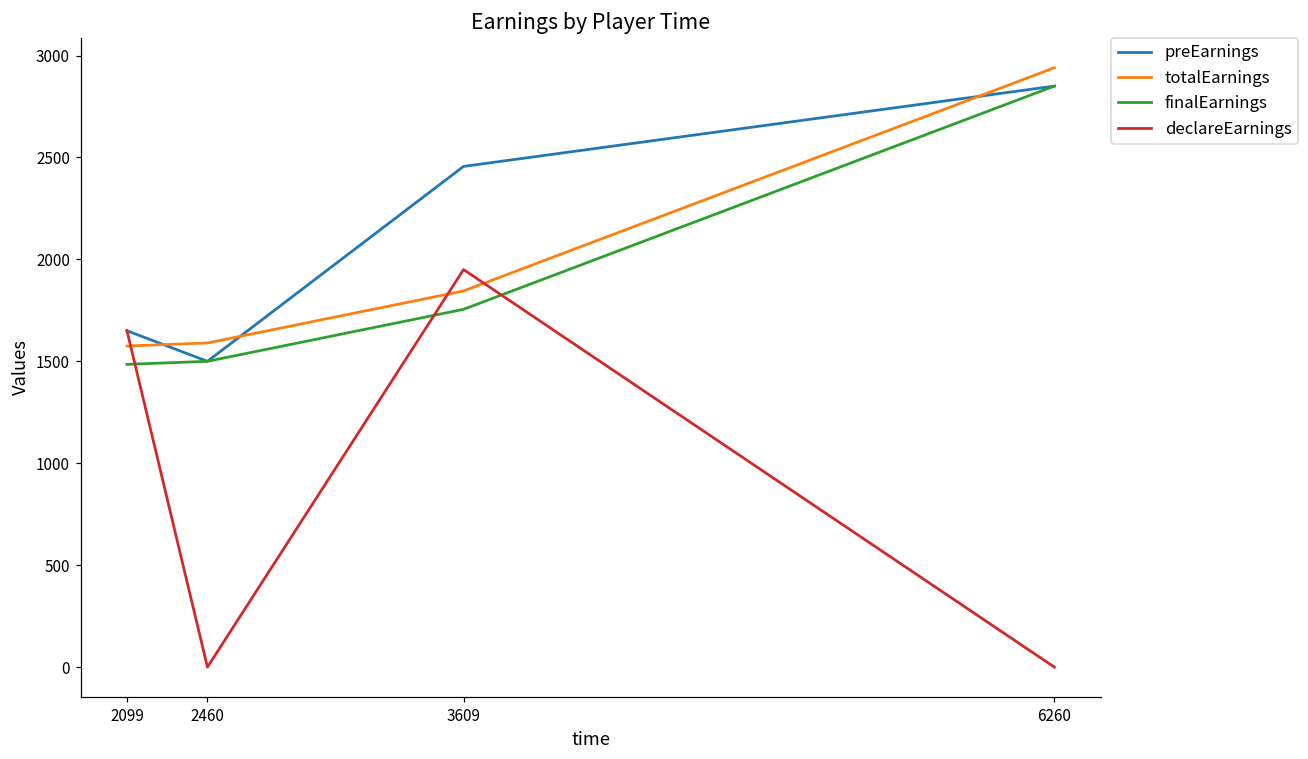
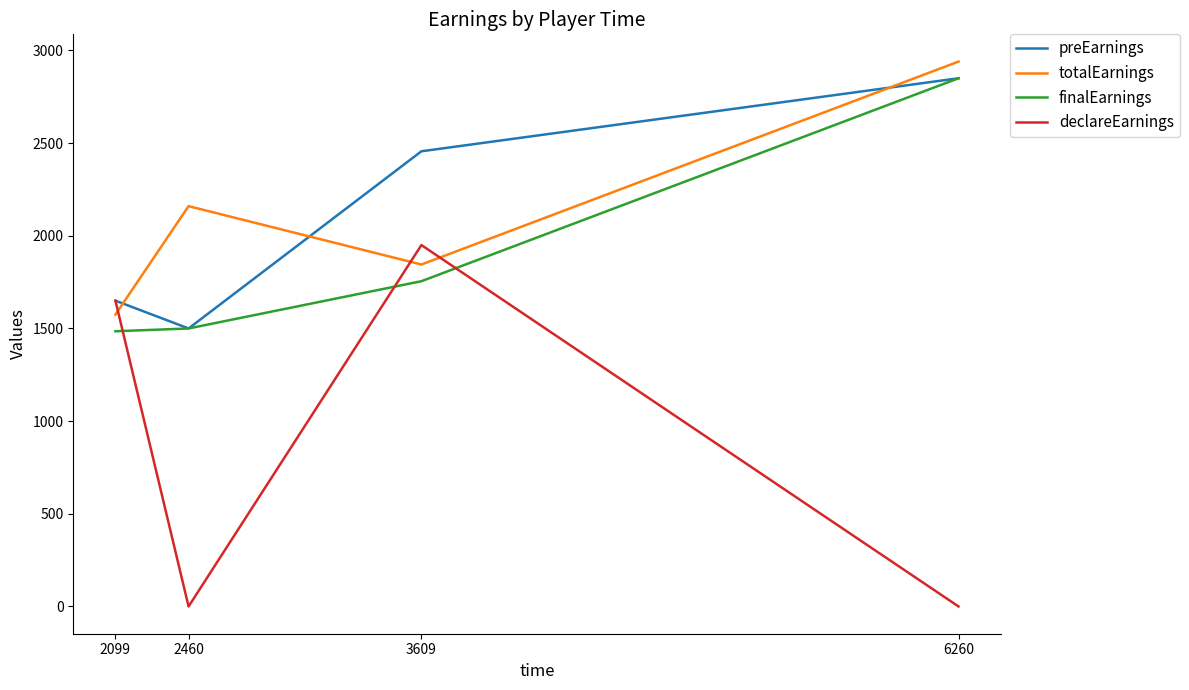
  {
    "preEarnings": {
      "3609": 2460
    },
    "totalEarnings": {
      "2099": 1580,
-     "2460": 1590,
+     "2460": 2160,
      "3609": 1850,
      "6260": 2940
    },
    "finalEarnings": {
      "2099": 1490,
      "3609": 1760
    },
    "declareEarnings": {
      "2460": 0,
      "3609": 1950,
      "6260": 0
    }
  }
